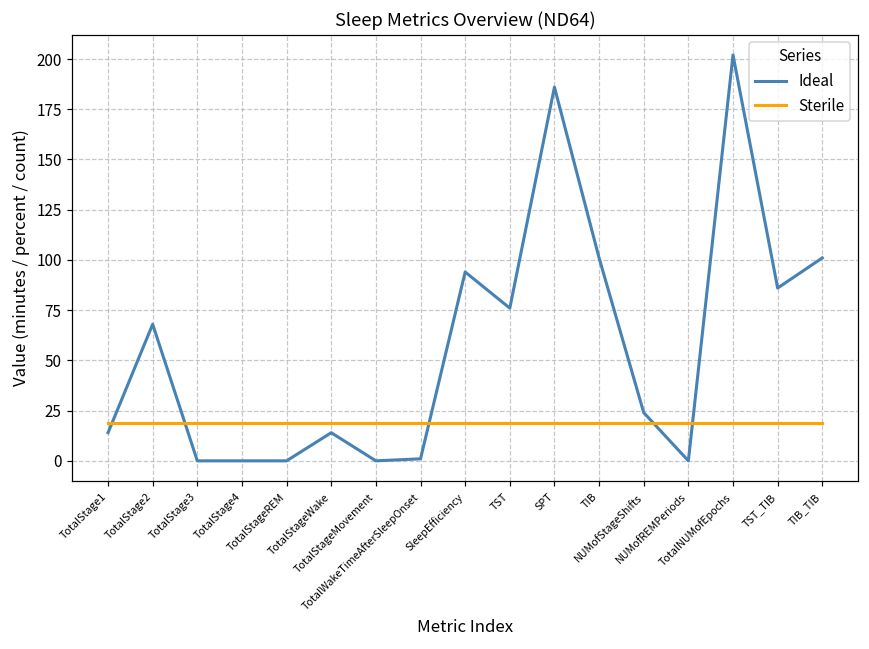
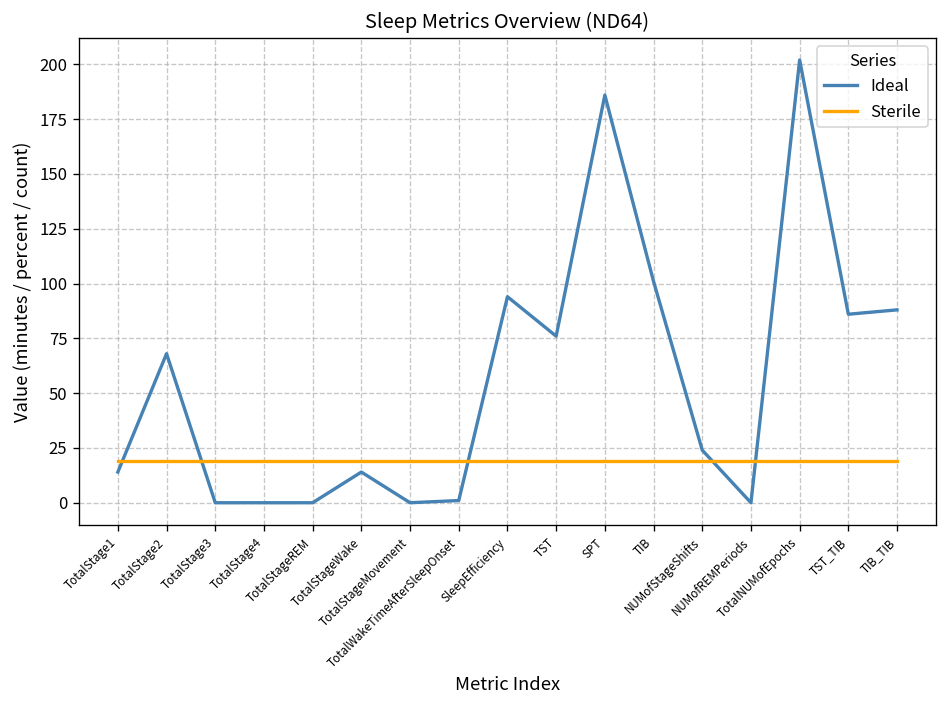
  {
    "Ideal": {
      "TotalStage1": 14,
      "TotalStage2": 68,
      "TotalStage3": 0,
      "TotalStage4": 0,
      "TotalStageREM": 0,
      "TotalStageWake": 14,
      "TotalStageMovement": 0,
      "TotalWakeTimeAfterSleepOnset": 1,
      "SleepEfficiency": 94,
      "TST": 76,
      "SPT": 186,
      "TIB": 101,
      "NUMofStageShifts": 24,
      "NUMofREMPeriods": 0,
      "TotalNUMofEpochs": 202,
      "TST_TIB": 86,
-     "TIB_TIB": 101
+     "TIB_TIB": 88
    },
    "Sterile": {
      "TotalStage1": 19,
      "TotalStage2": 19,
      "TotalStage3": 19,
      "TotalStage4": 19,
      "TotalStageREM": 19,
      "TotalStageWake": 19,
      "TotalStageMovement": 19,
      "TotalWakeTimeAfterSleepOnset": 19,
      "SleepEfficiency": 19,
      "TST": 19,
      "SPT": 19,
      "TIB": 19,
      "NUMofStageShifts": 19,
      "NUMofREMPeriods": 19,
      "TotalNUMofEpochs": 19,
      "TST_TIB": 19,
      "TIB_TIB": 19
    }
  }
